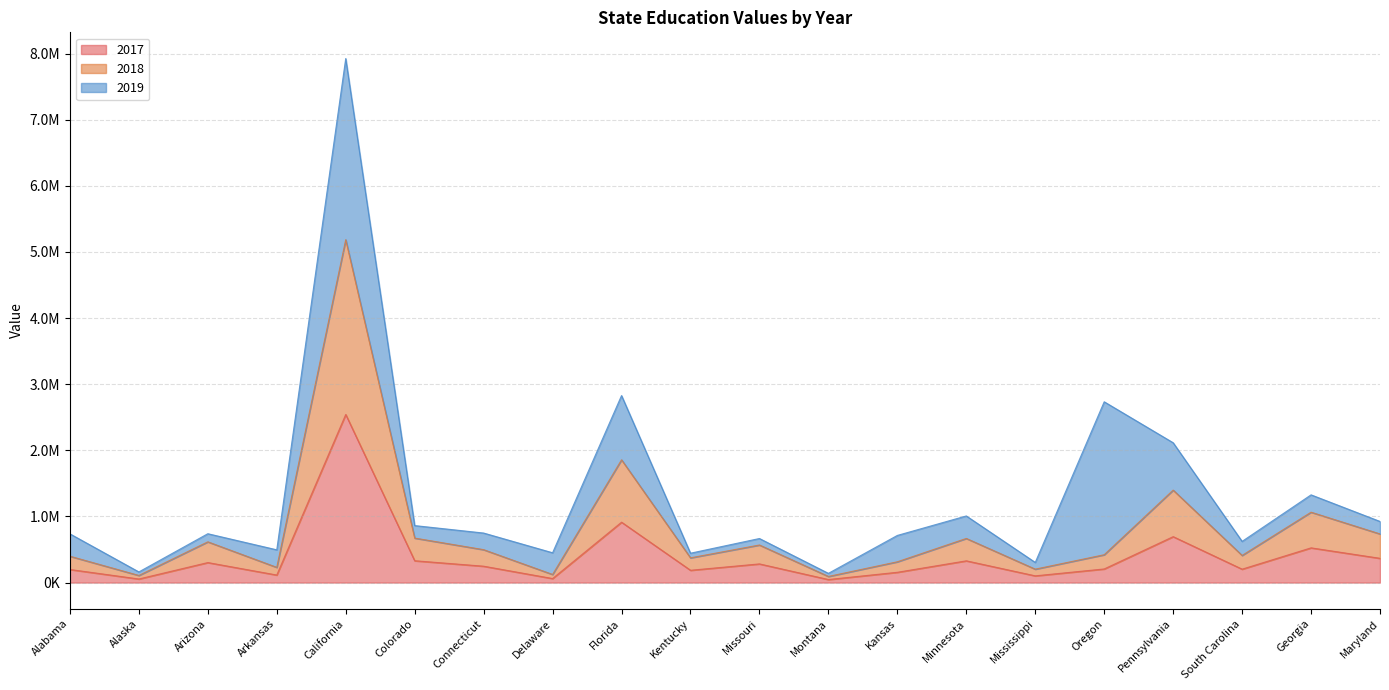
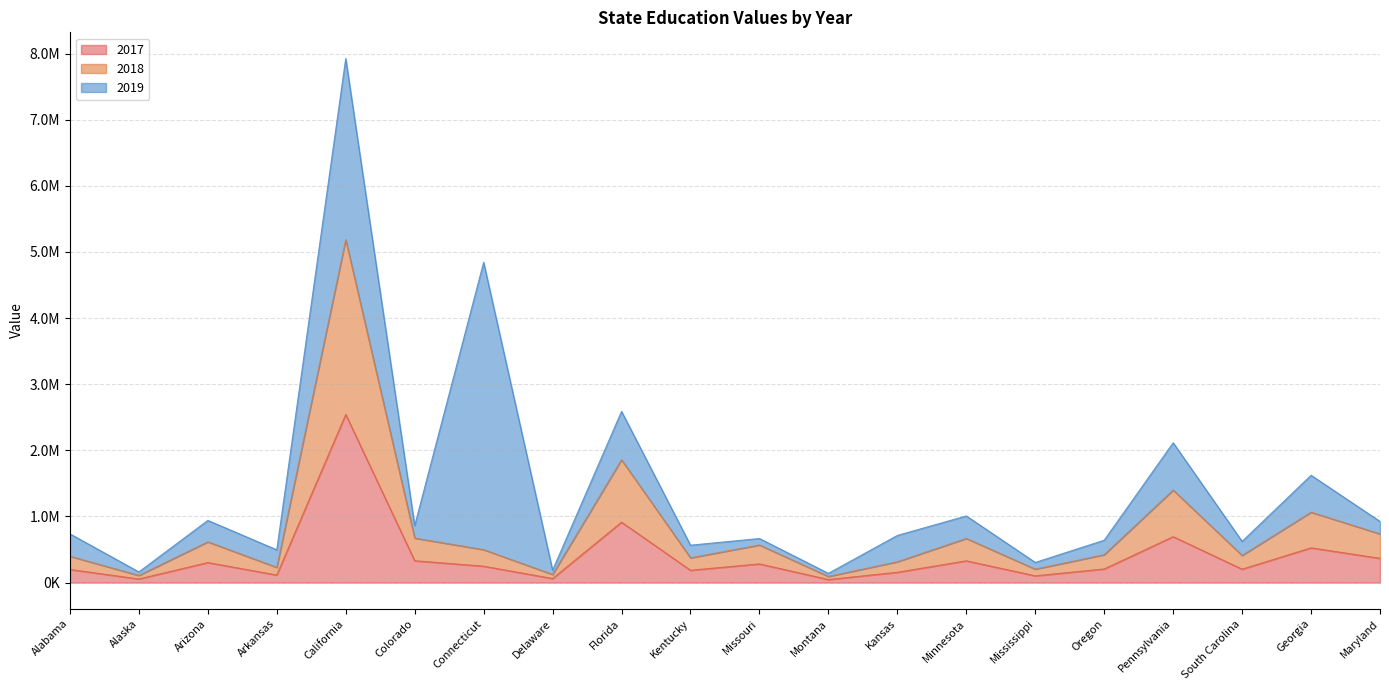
  {
    "2019": {
      "Alabama": 300000,
      "Alaska": 100000,
-     "Arizona": 100000,
+     "Arizona": 300000,
      "Arkansas": 300000,
      "California": 2700000,
      "Colorado": 200000,
-     "Connecticut": 300000,
-     "Delaware": 300000,
-     "Florida": 1000000,
-     "Kentucky": 100000,
+     "Connecticut": 4300000,
+     "Delaware": 100000,
+     "Florida": 700000,
+     "Kentucky": 200000,
      "Missouri": 100000,
      "Montana": 0,
      "Kansas": 400000,
      "Minnesota": 300000,
      "Mississippi": 100000,
-     "Oregon": 2300000,
+     "Oregon": 200000,
      "Pennsylvania": 700000,
      "South Carolina": 200000,
-     "Georgia": 300000,
+     "Georgia": 600000,
      "Maryland": 200000
    }
  }
